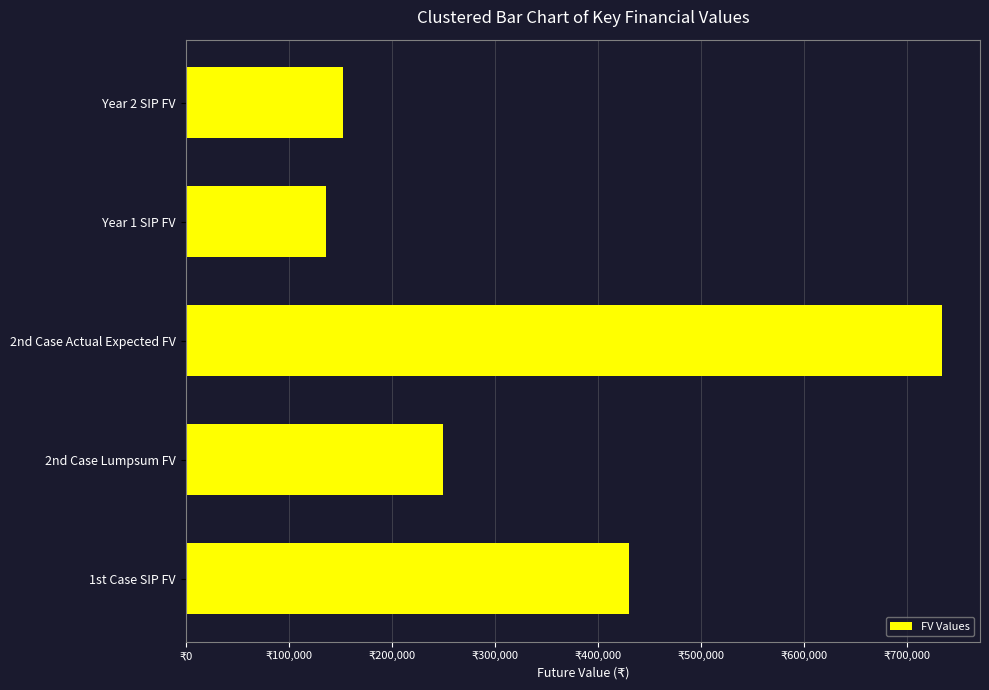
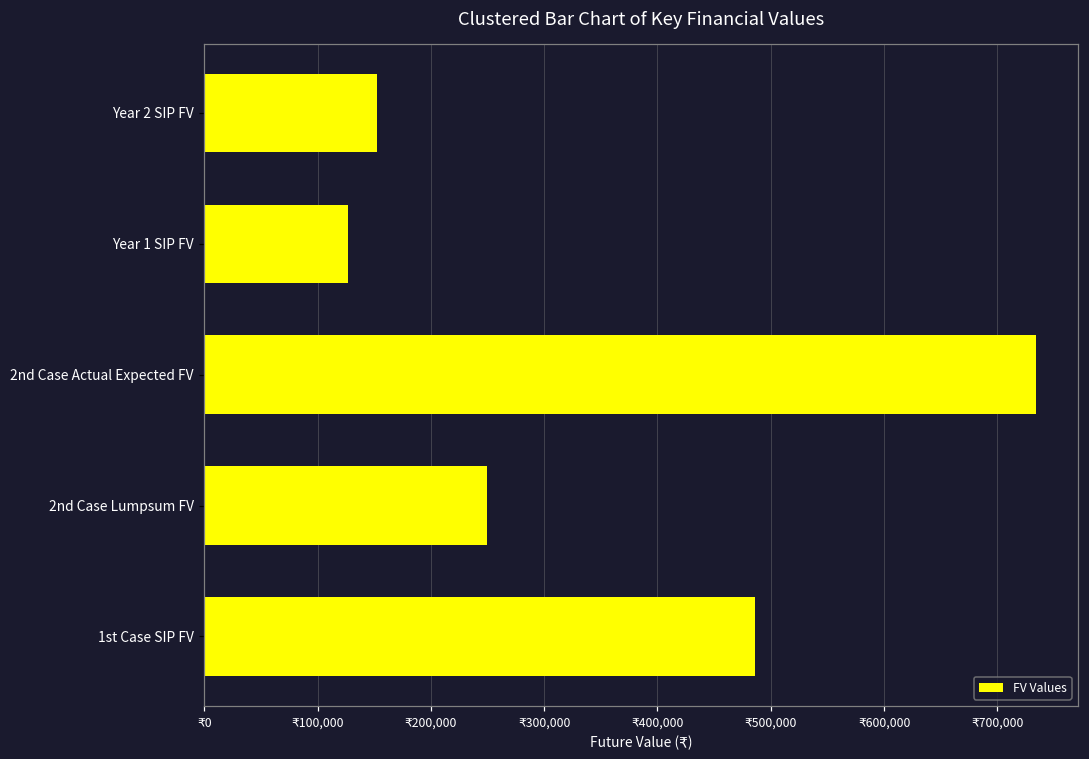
  {
    "Year 2 SIP FV": "₹153,000",
-   "Year 1 SIP FV": "₹136,000",
+   "Year 1 SIP FV": "₹127,000",
    "2nd Case Actual Expected FV": "₹734,000",
    "2nd Case Lumpsum FV": "₹250,000",
-   "1st Case SIP FV": "₹431,000"
+   "1st Case SIP FV": "₹486,000"
  }
